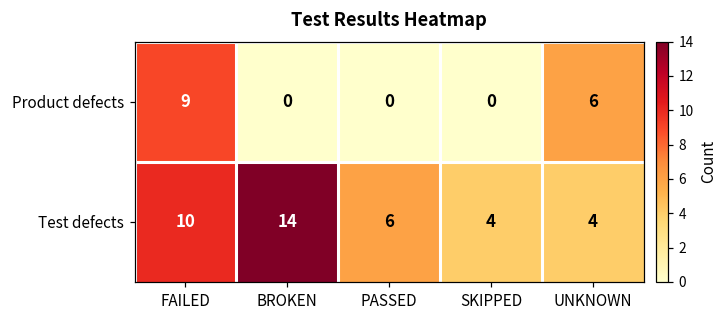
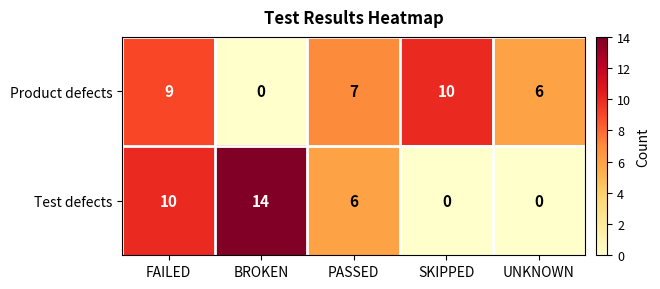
  {
    "Product defects": {
      "FAILED": 9,
      "BROKEN": 0,
-     "PASSED": 0,
-     "SKIPPED": 0,
+     "PASSED": 7,
+     "SKIPPED": 10,
      "UNKNOWN": 6
    },
    "Test defects": {
      "FAILED": 10,
      "BROKEN": 14,
      "PASSED": 6,
-     "SKIPPED": 4,
-     "UNKNOWN": 4
+     "SKIPPED": 0,
+     "UNKNOWN": 0
    }
  }
